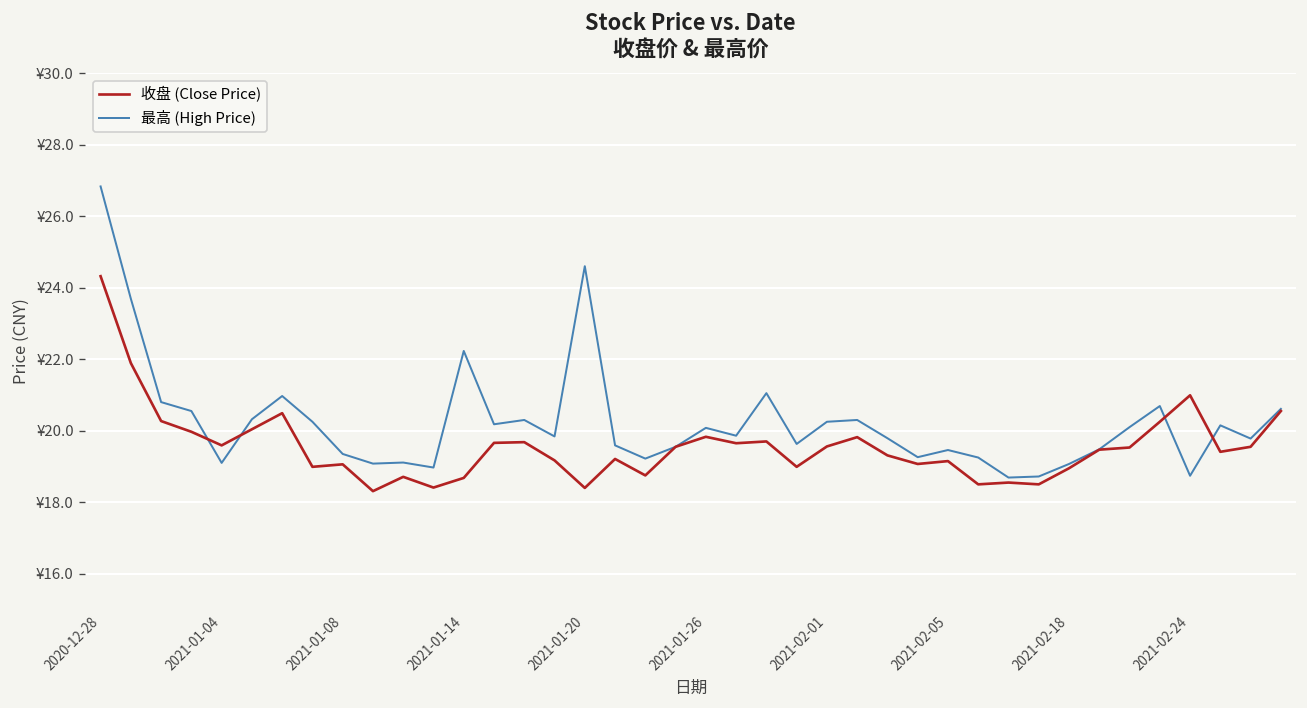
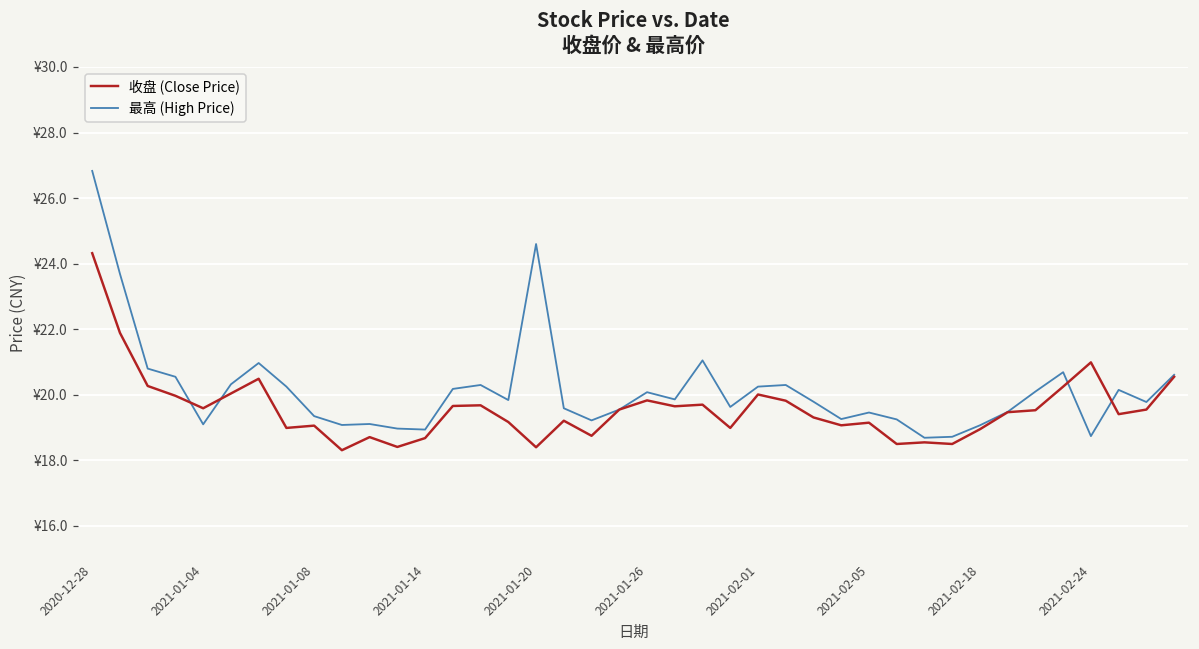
  {
    "收盘 (Close Price)": {
      "2020-12-28": "¥24.3",
      "2021-01-04": "¥19.6",
      "2021-01-08": "¥19.1",
      "2021-01-14": "¥18.7",
      "2021-01-20": "¥18.4",
      "2021-01-26": "¥19.8",
-     "2021-02-01": "¥19.6",
+     "2021-02-01": "¥20.0",
      "2021-02-05": "¥19.2",
      "2021-02-18": "¥19.0",
      "2021-02-24": "¥21.0"
    },
    "最高 (High Price)": {
      "2020-12-28": "¥26.8",
      "2021-01-04": "¥19.1",
      "2021-01-08": "¥19.4",
-     "2021-01-14": "¥22.2",
+     "2021-01-14": "¥18.9",
      "2021-01-20": "¥24.6",
      "2021-01-26": "¥20.1",
      "2021-02-01": "¥20.3",
      "2021-02-05": "¥19.5",
      "2021-02-18": "¥19.1",
      "2021-02-24": "¥18.7"
    }
  }
